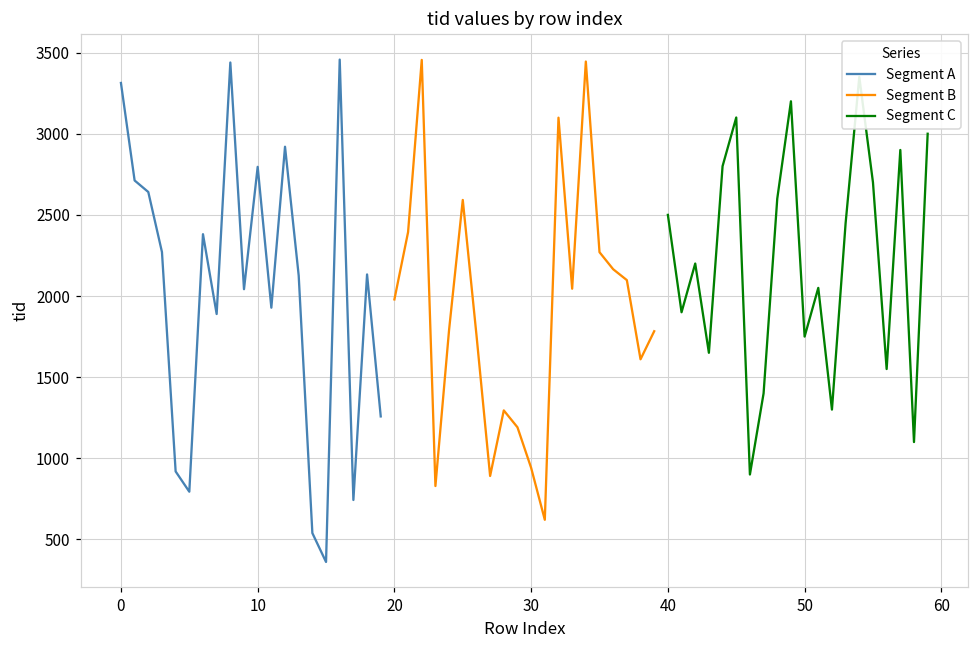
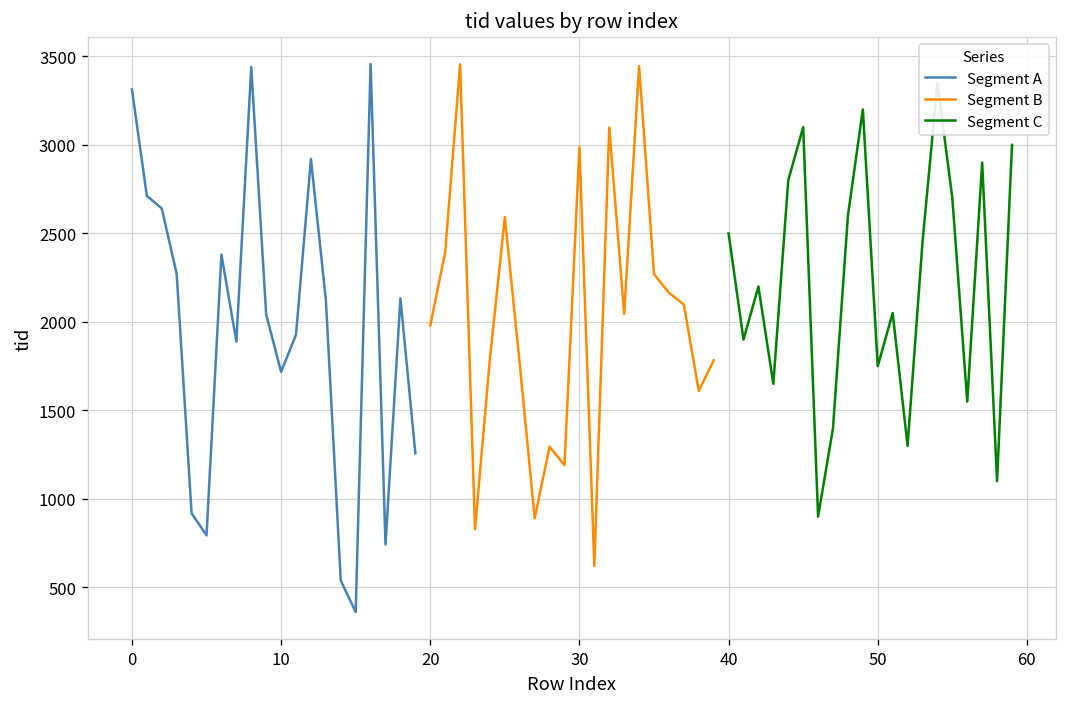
  {
    "Segment A": {
      "0": 3310,
-     "10": 2800
+     "10": 1720
    },
    "Segment B": {
      "20": 1980,
-     "30": 940
+     "30": 2990
    },
    "Segment C": {
      "40": 2500,
      "50": 1750
    }
  }
